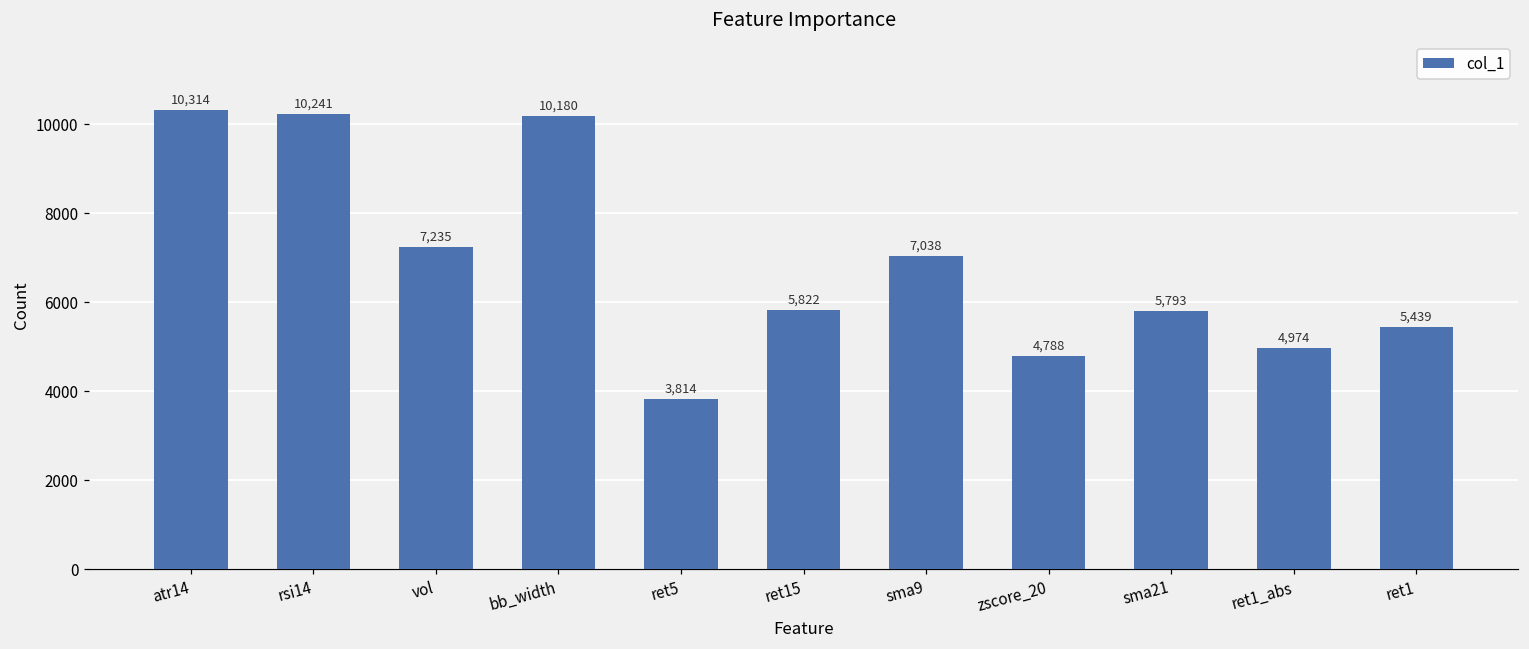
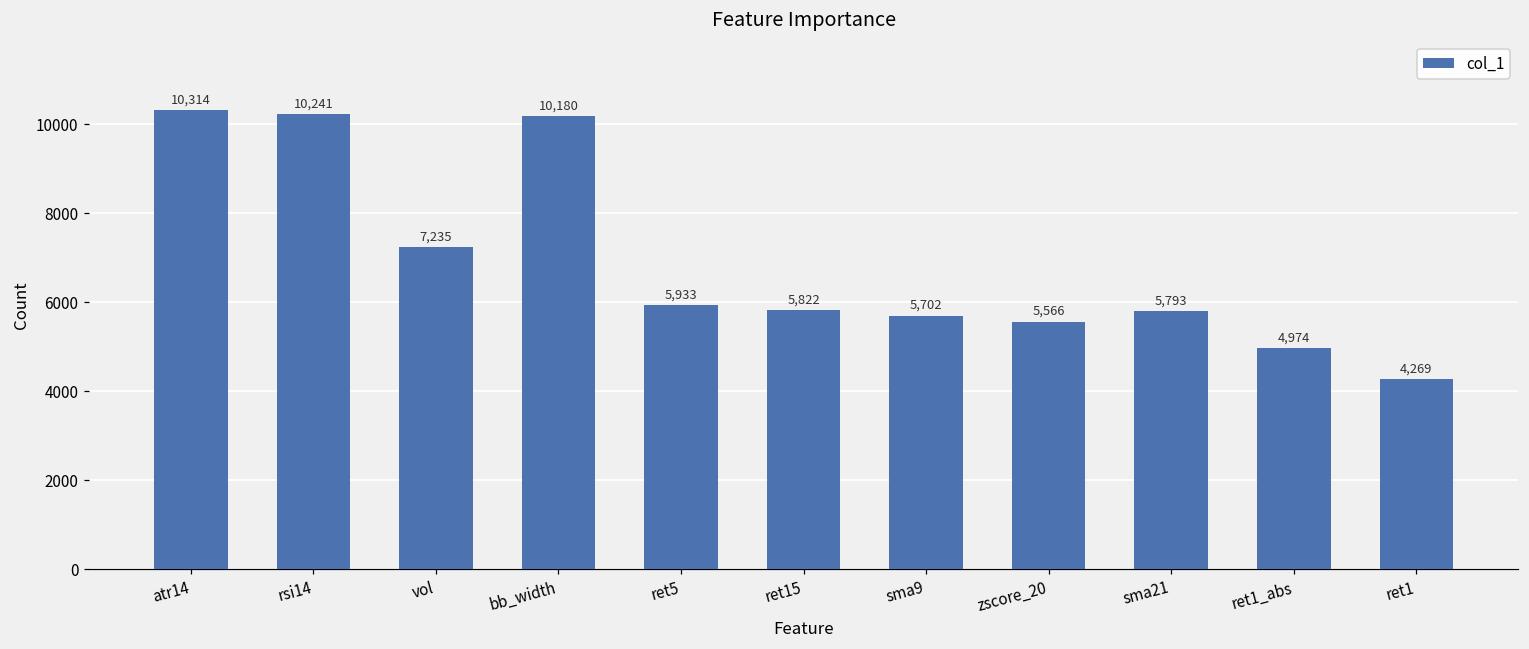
  {
    "atr14": "10,314",
    "rsi14": "10,241",
    "vol": "7,235",
    "bb_width": "10,180",
-   "ret5": "3,814",
+   "ret5": "5,933",
    "ret15": "5,822",
-   "sma9": "7,038",
-   "zscore_20": "4,788",
+   "sma9": "5,702",
+   "zscore_20": "5,566",
    "sma21": "5,793",
    "ret1_abs": "4,974",
-   "ret1": "5,439"
+   "ret1": "4,269"
  }
